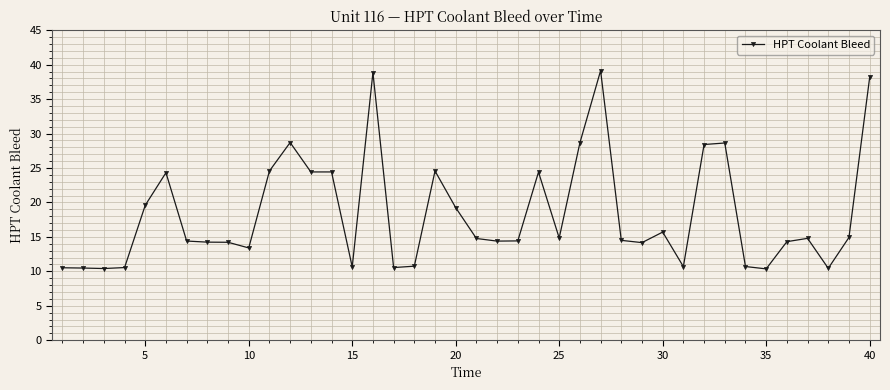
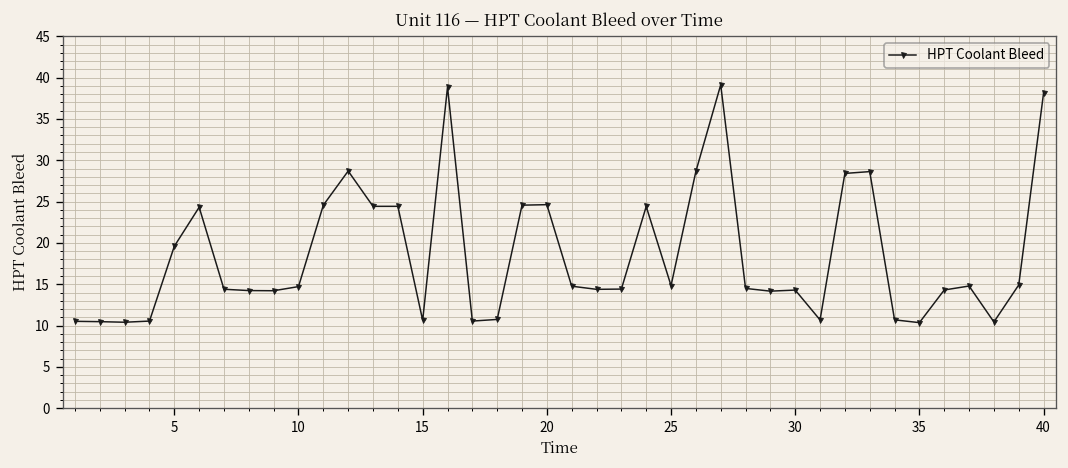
  {
    "5": 20,
-   "10": 13,
+   "10": 15,
    "15": 11,
-   "20": 19,
+   "20": 25,
    "25": 15,
-   "30": 16,
+   "30": 14,
    "35": 10,
    "40": 38
  }
